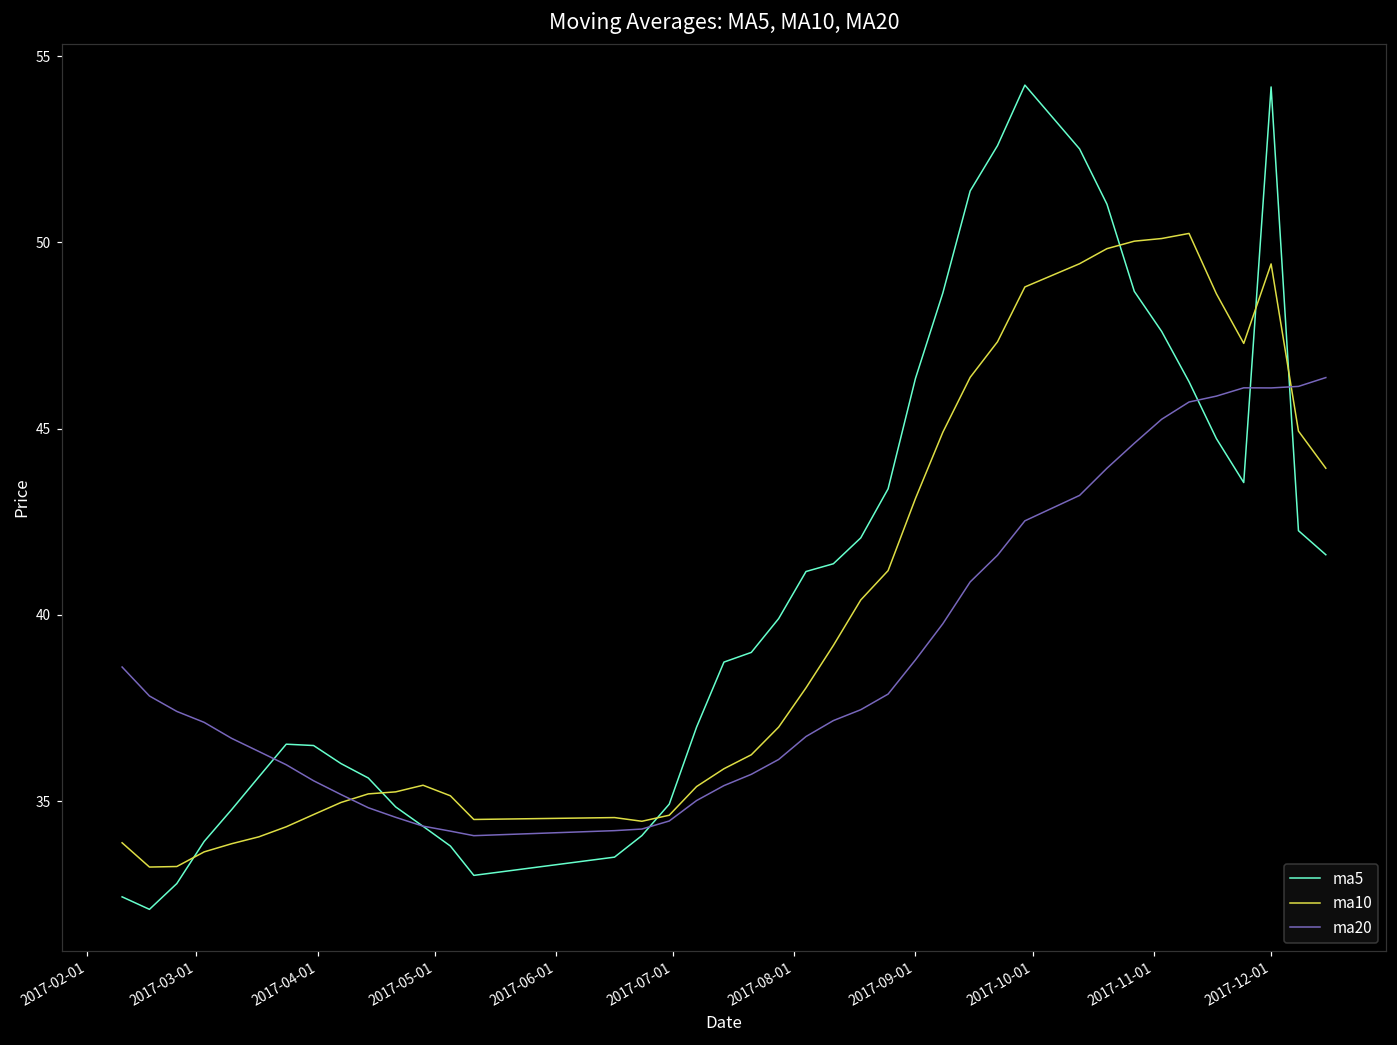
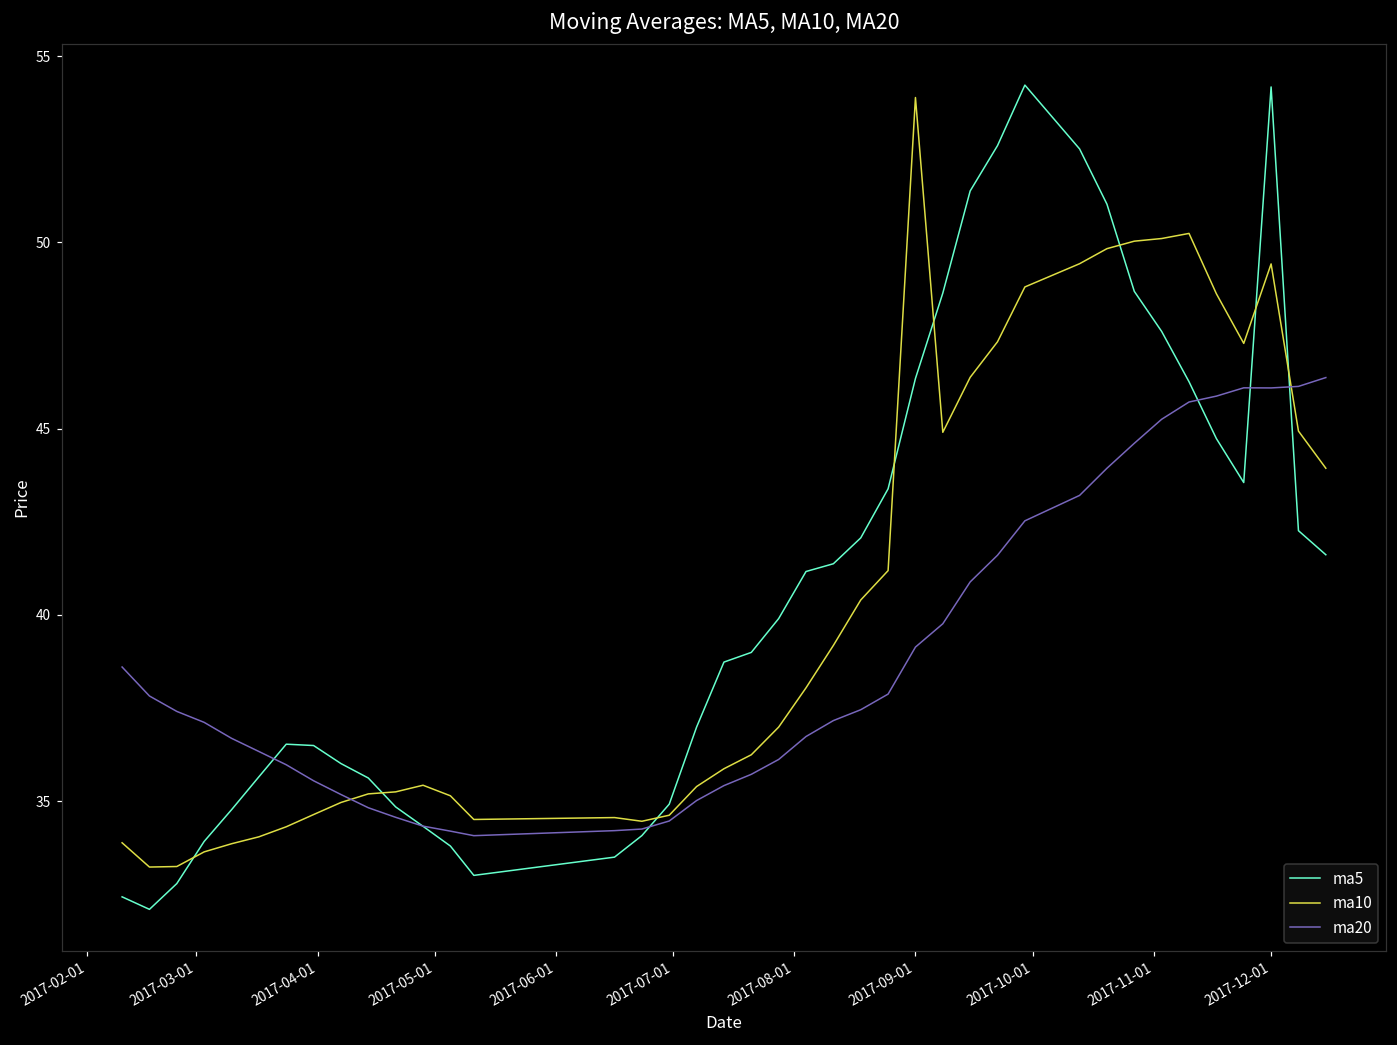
  {
    "ma5": {
      "2017-09-01": 46.3,
      "2017-12-01": 54.2
    },
    "ma10": {
-     "2017-09-01": 43.1,
+     "2017-09-01": 53.9,
      "2017-12-01": 49.4
    },
    "ma20": {
-     "2017-09-01": 38.8,
+     "2017-09-01": 39.1,
      "2017-12-01": 46.1
    }
  }
